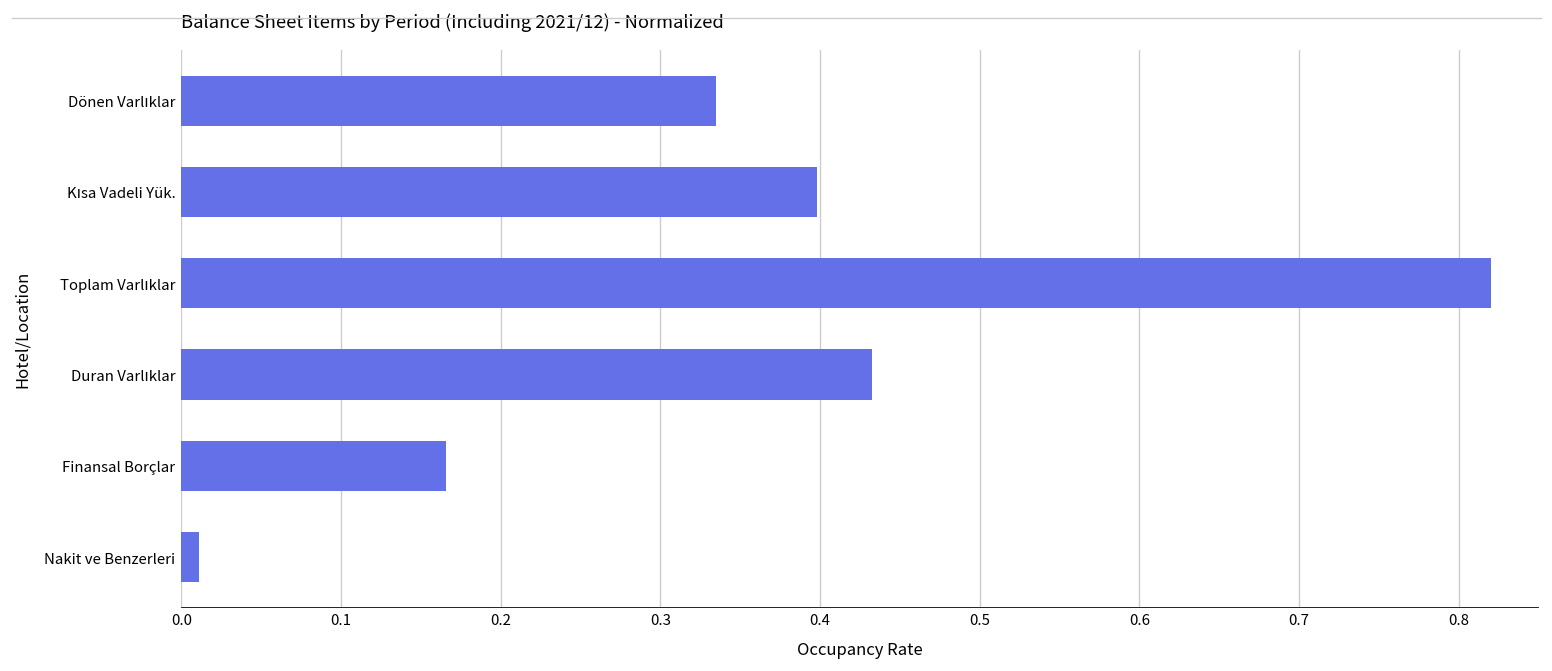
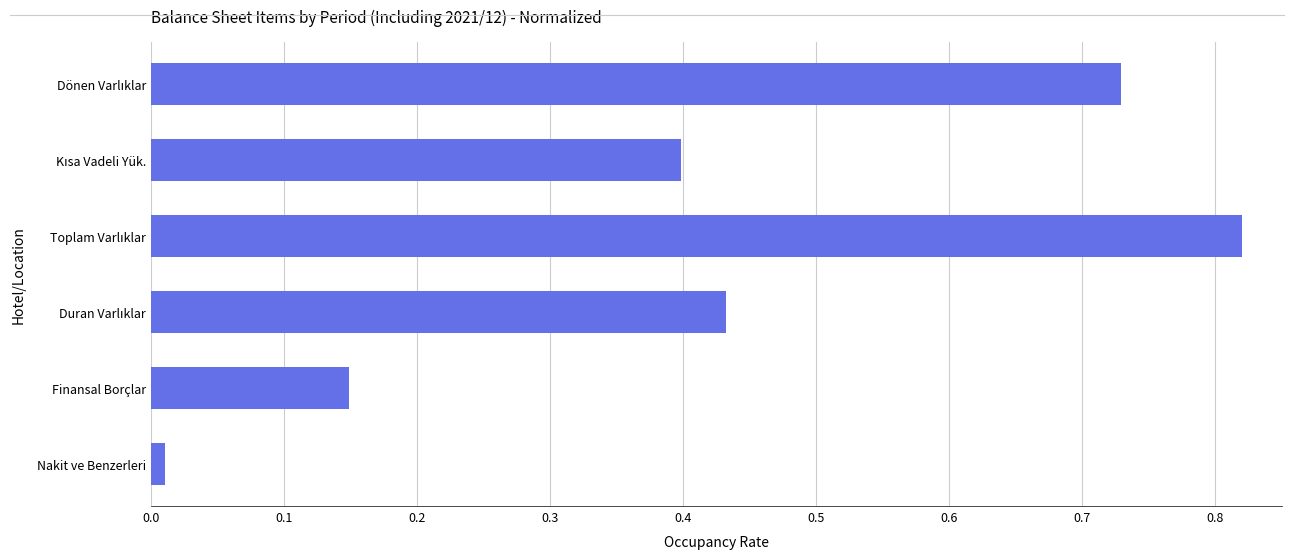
  {
-   "Dönen Varlıklar": 0.335,
+   "Dönen Varlıklar": 0.729,
    "Kısa Vadeli Yük.": 0.398,
    "Toplam Varlıklar": 0.820,
    "Duran Varlıklar": 0.432,
-   "Finansal Borçlar": 0.166,
+   "Finansal Borçlar": 0.148,
    "Nakit ve Benzerleri": 0.011
  }
